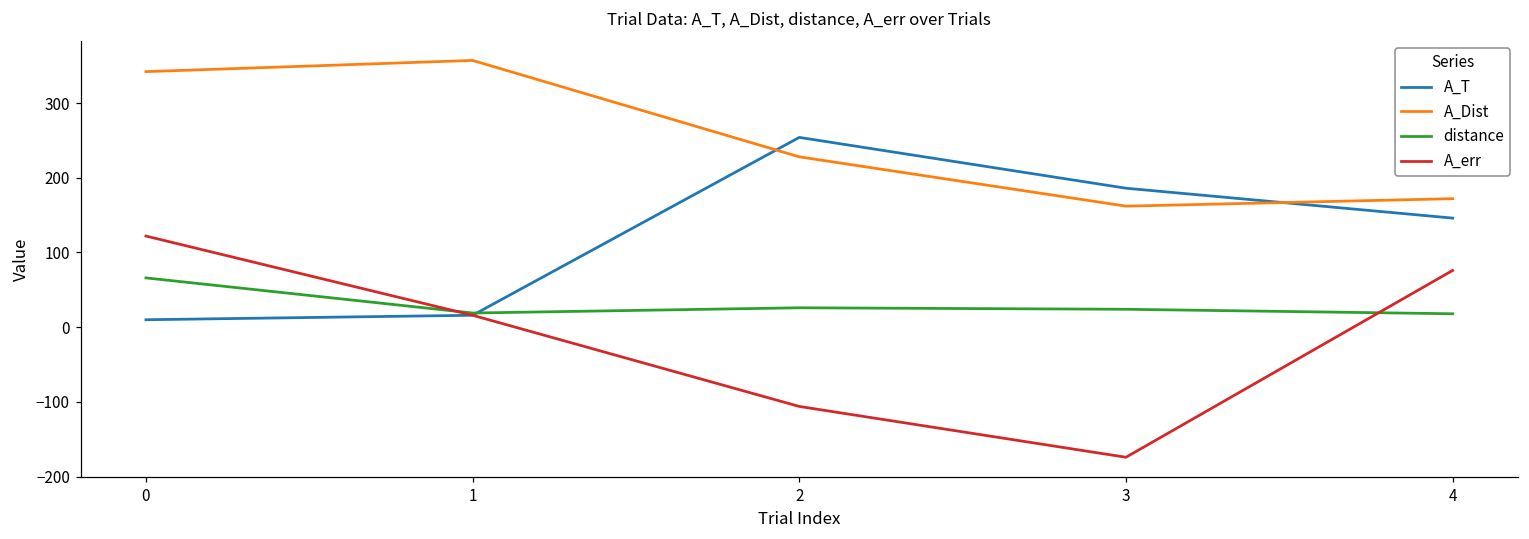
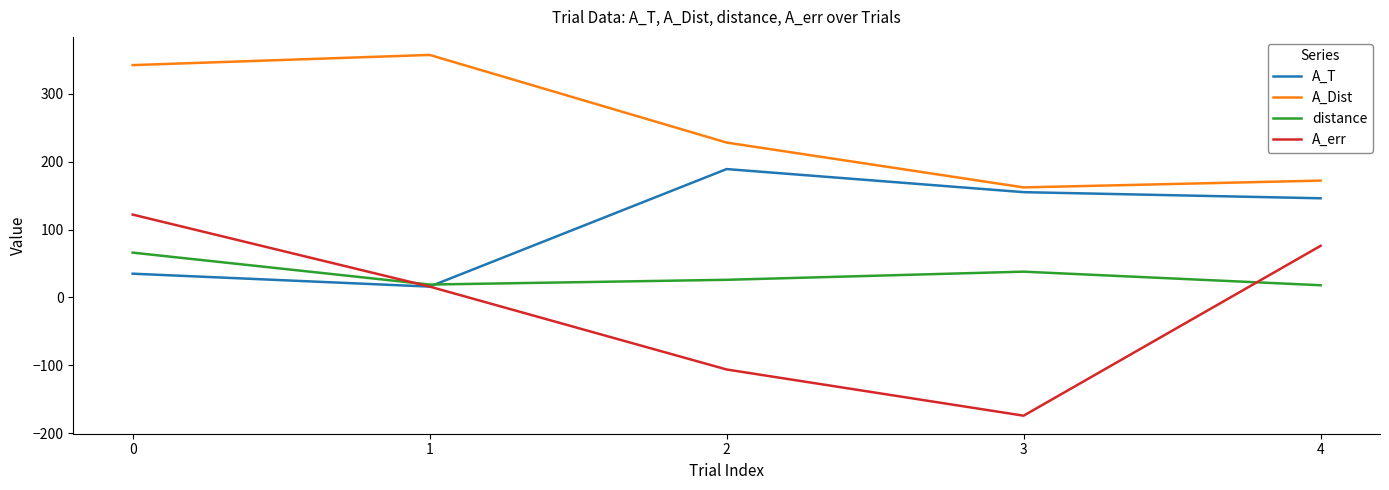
  {
    "A_T": {
-     "0": 10,
-     "2": 250,
-     "3": 190,
+     "0": 40,
+     "2": 190,
+     "3": 160,
      "4": 150
    },
    "A_Dist": {
      "0": 340,
      "1": 360,
      "2": 230,
      "3": 160,
      "4": 170
    },
    "distance": {
      "0": 70,
      "2": 30,
-     "3": 20,
+     "3": 40,
      "4": 20
    },
    "A_err": {
      "0": 120,
      "2": -110,
      "3": -170,
      "4": 80
    }
  }
